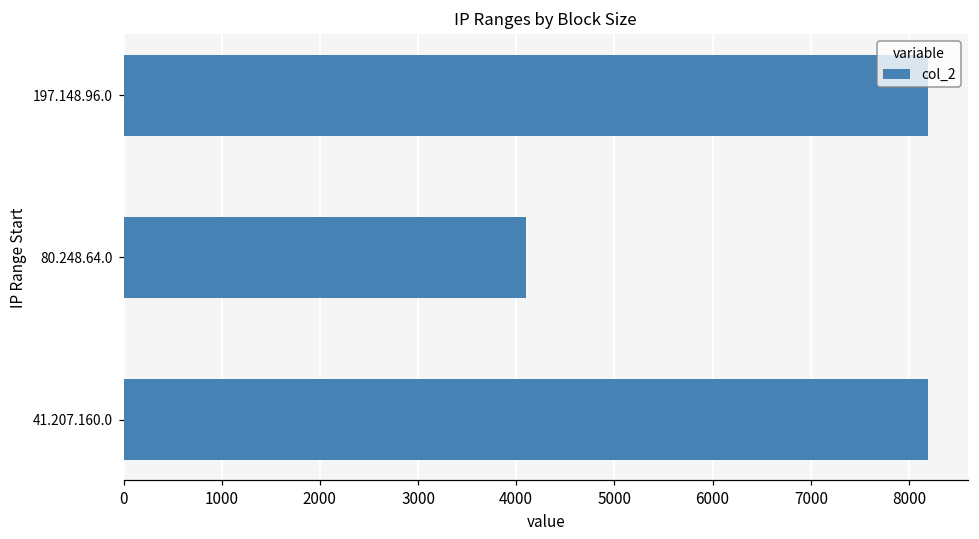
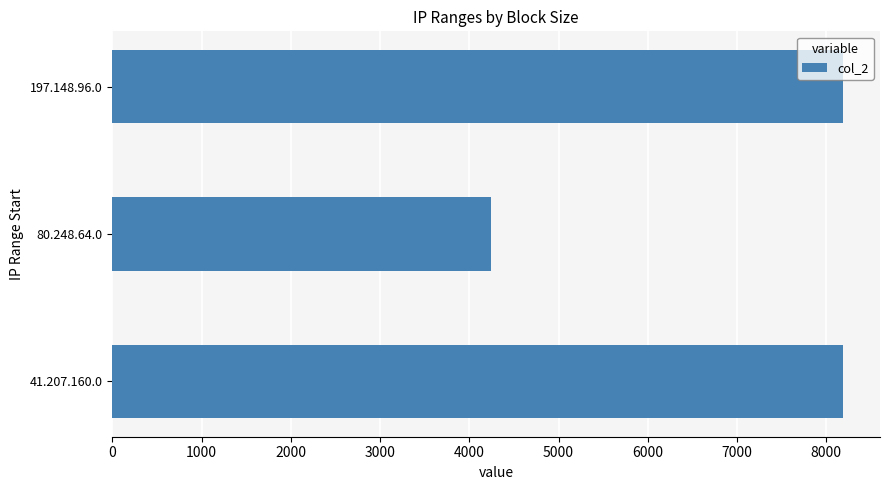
  {
    "197.148.96.0": 8200,
-   "80.248.64.0": 4100,
+   "80.248.64.0": 4200,
    "41.207.160.0": 8200
  }
